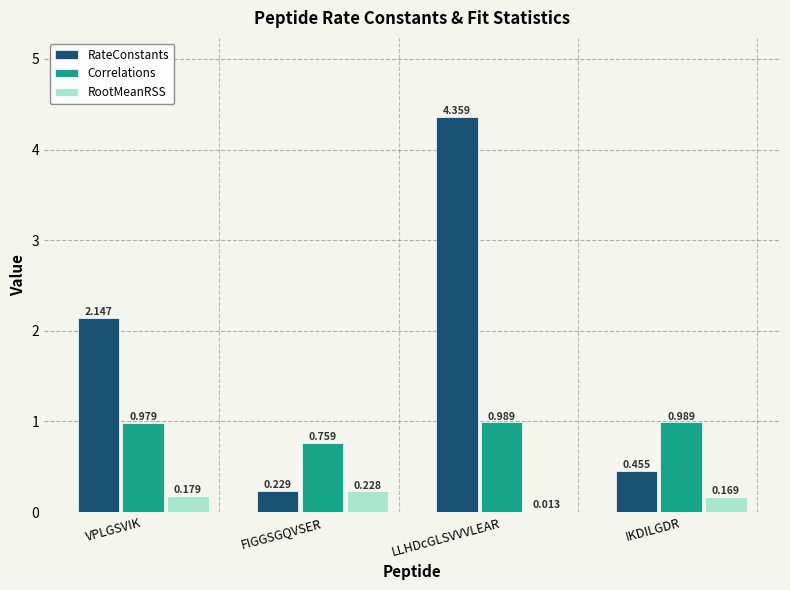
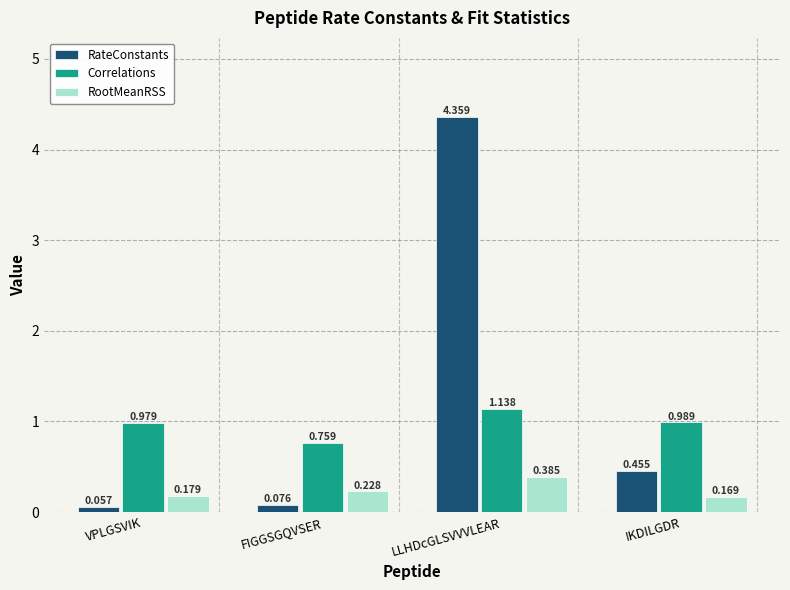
  {
    "RateConstants": {
-     "VPLGSVIK": 2.147,
-     "FIGGSGQVSER": 0.229,
+     "VPLGSVIK": 0.057,
+     "FIGGSGQVSER": 0.076,
      "LLHDcGLSVVVLEAR": 4.359,
      "IKDILGDR": 0.455
    },
    "Correlations": {
      "VPLGSVIK": 0.979,
      "FIGGSGQVSER": 0.759,
-     "LLHDcGLSVVVLEAR": 0.989,
+     "LLHDcGLSVVVLEAR": 1.138,
      "IKDILGDR": 0.989
    },
    "RootMeanRSS": {
      "VPLGSVIK": 0.179,
      "FIGGSGQVSER": 0.228,
-     "LLHDcGLSVVVLEAR": 0.013,
+     "LLHDcGLSVVVLEAR": 0.385,
      "IKDILGDR": 0.169
    }
  }
